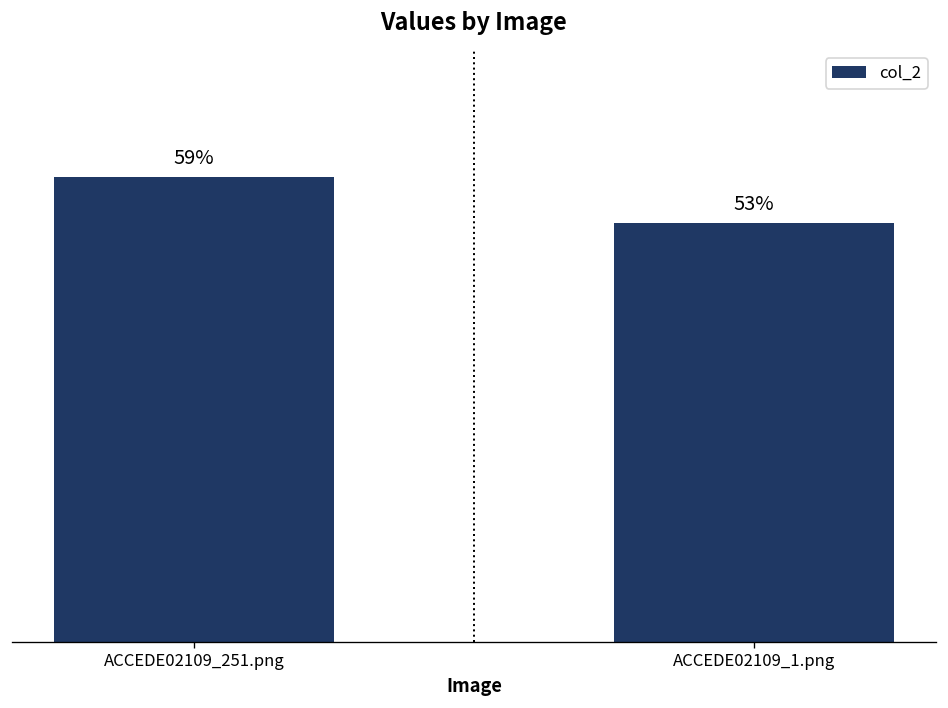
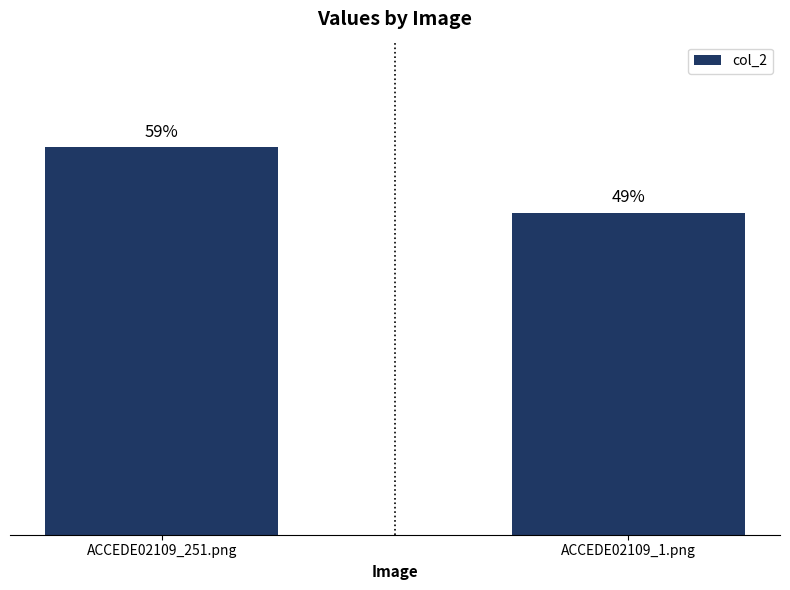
  {
    "ACCEDE02109_251.png": "59%",
-   "ACCEDE02109_1.png": "53%"
+   "ACCEDE02109_1.png": "49%"
  }
